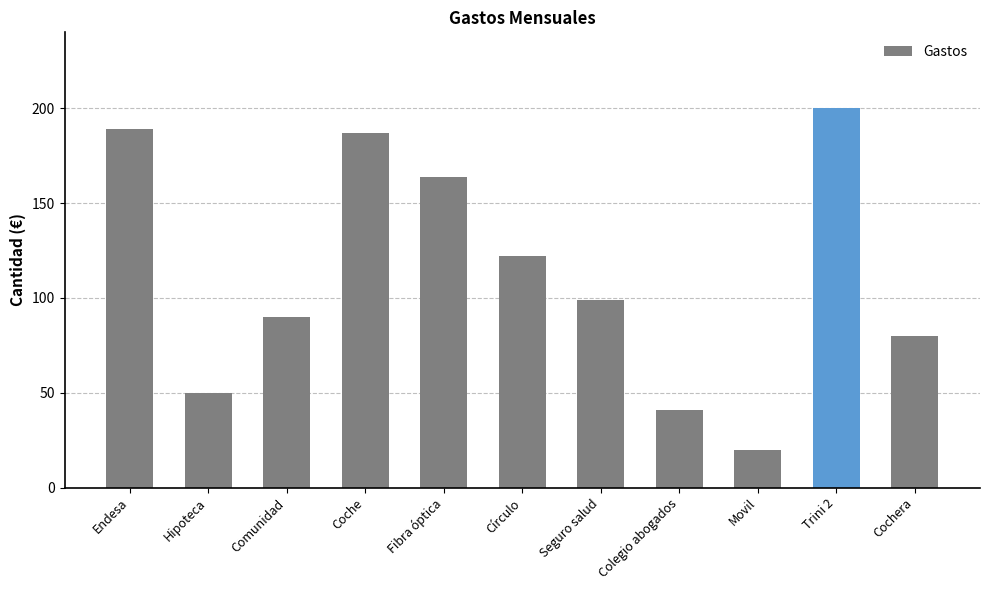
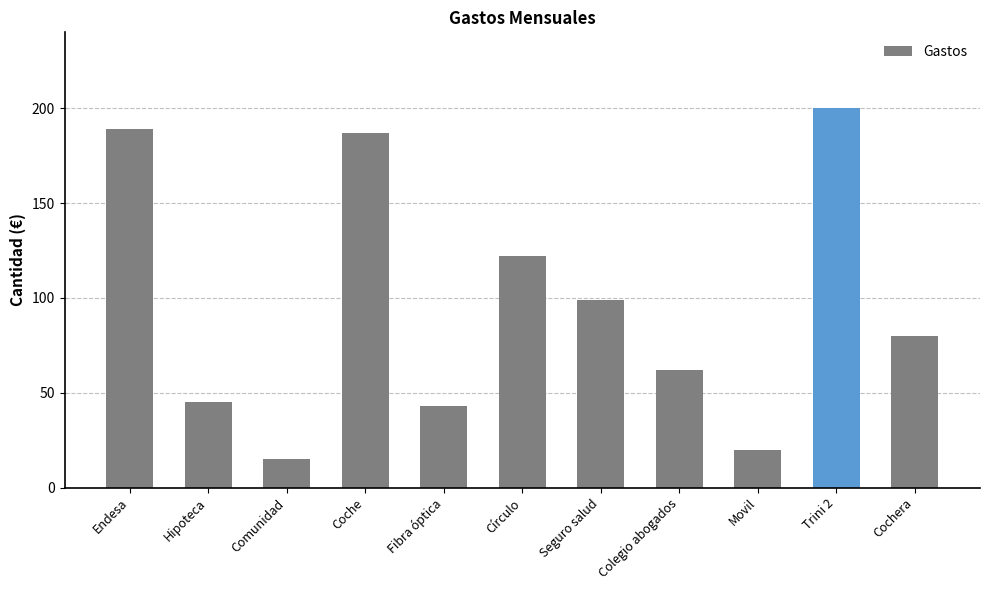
  {
    "Endesa": 189,
-   "Hipoteca": 50,
-   "Comunidad": 90,
+   "Hipoteca": 45,
+   "Comunidad": 15,
    "Coche": 187,
-   "Fibra óptica": 164,
+   "Fibra óptica": 43,
    "Círculo": 122,
    "Seguro salud": 99,
-   "Colegio abogados": 41,
+   "Colegio abogados": 62,
    "Movil": 20,
    "Trini 2": 200,
    "Cochera": 80
  }
